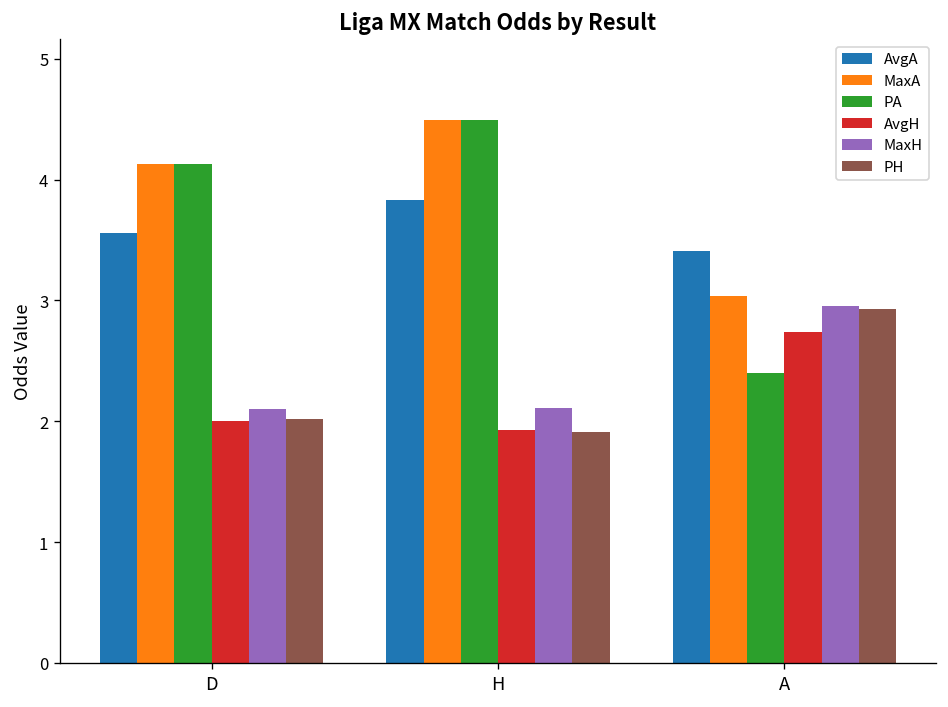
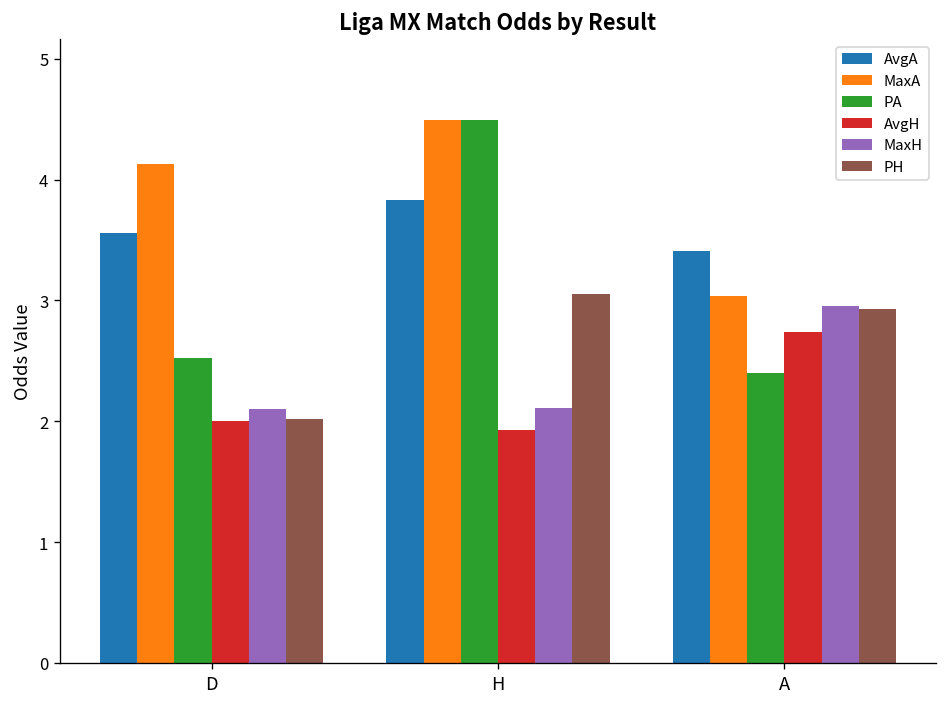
  {
    "AvgA": {
      "D": 3.56,
      "H": 3.83,
      "A": 3.41
    },
    "MaxA": {
      "D": 4.13,
      "H": 4.49,
      "A": 3.04
    },
    "PA": {
-     "D": 4.13,
+     "D": 2.52,
      "H": 4.49,
      "A": 2.40
    },
    "AvgH": {
      "D": 2.00,
      "H": 1.93,
      "A": 2.74
    },
    "MaxH": {
      "D": 2.10,
      "H": 2.11,
      "A": 2.95
    },
    "PH": {
      "D": 2.02,
-     "H": 1.91,
+     "H": 3.05,
      "A": 2.93
    }
  }
